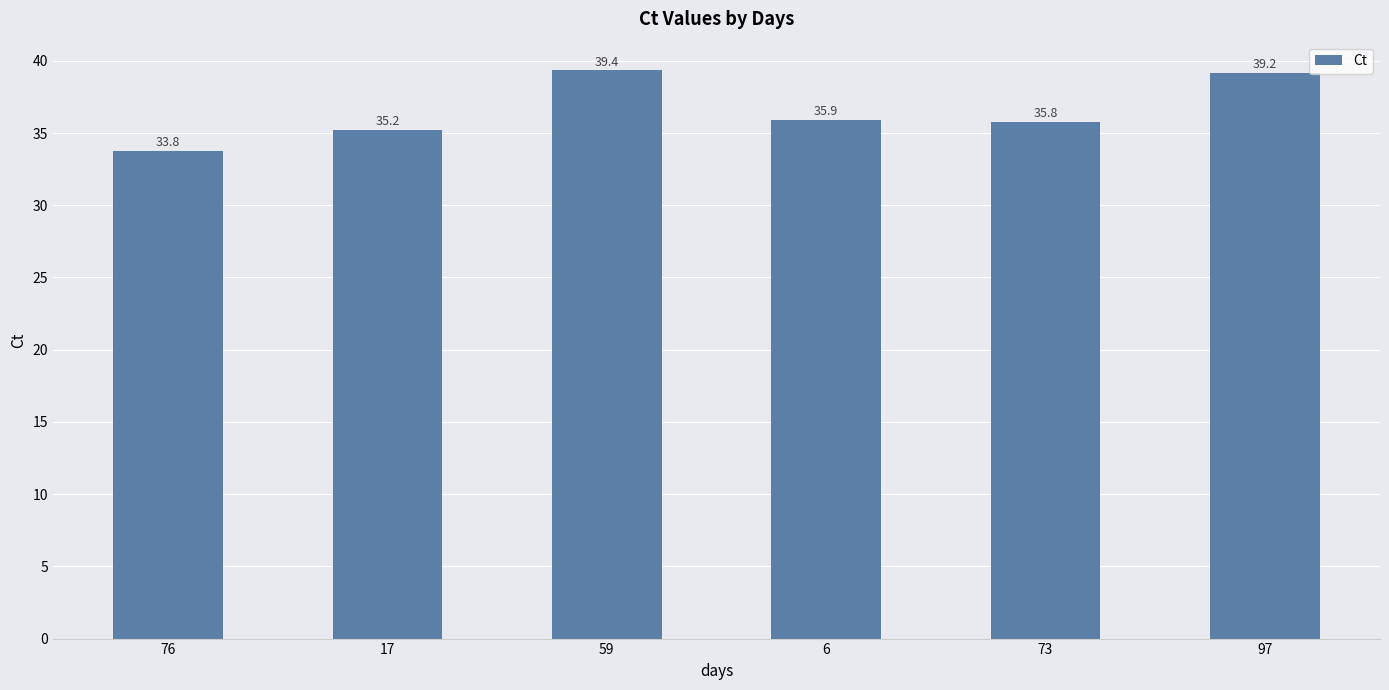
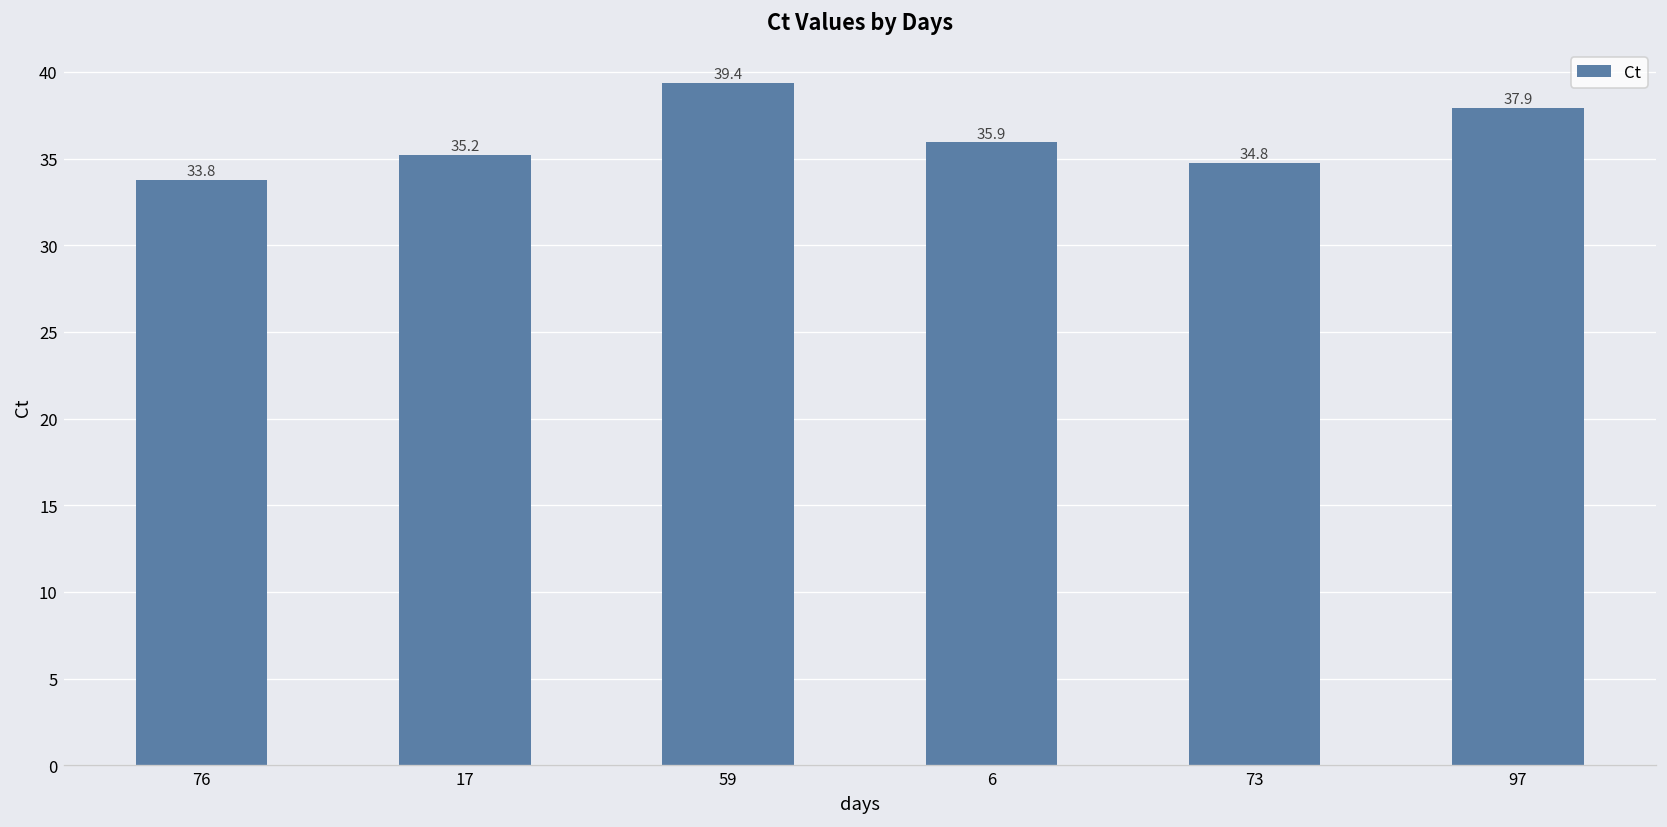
  {
    "76": 33.8,
    "17": 35.2,
    "59": 39.4,
    "6": 35.9,
-   "73": 35.8,
-   "97": 39.2
+   "73": 34.8,
+   "97": 37.9
  }
